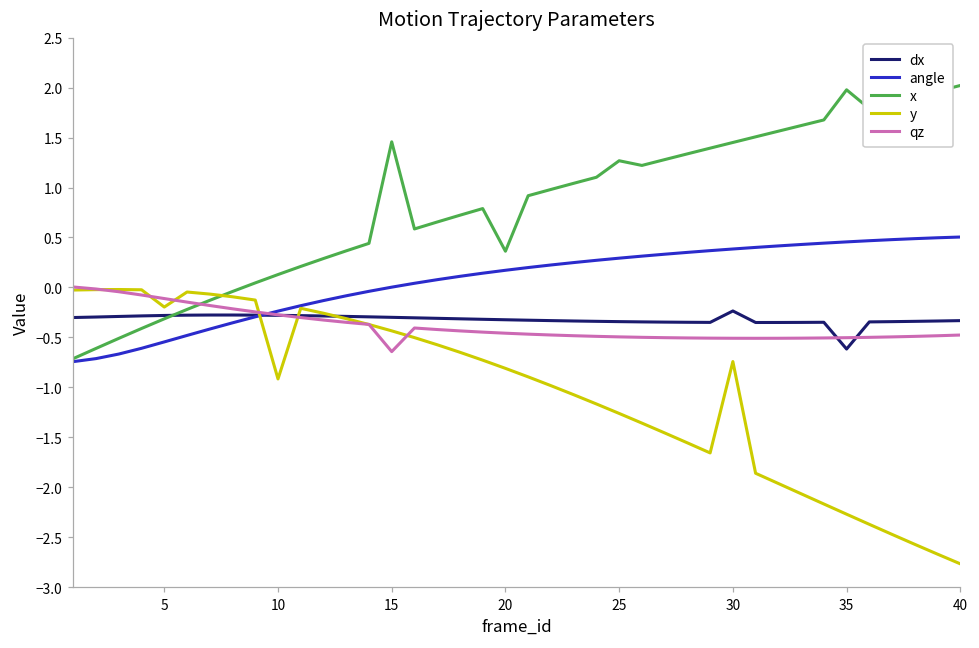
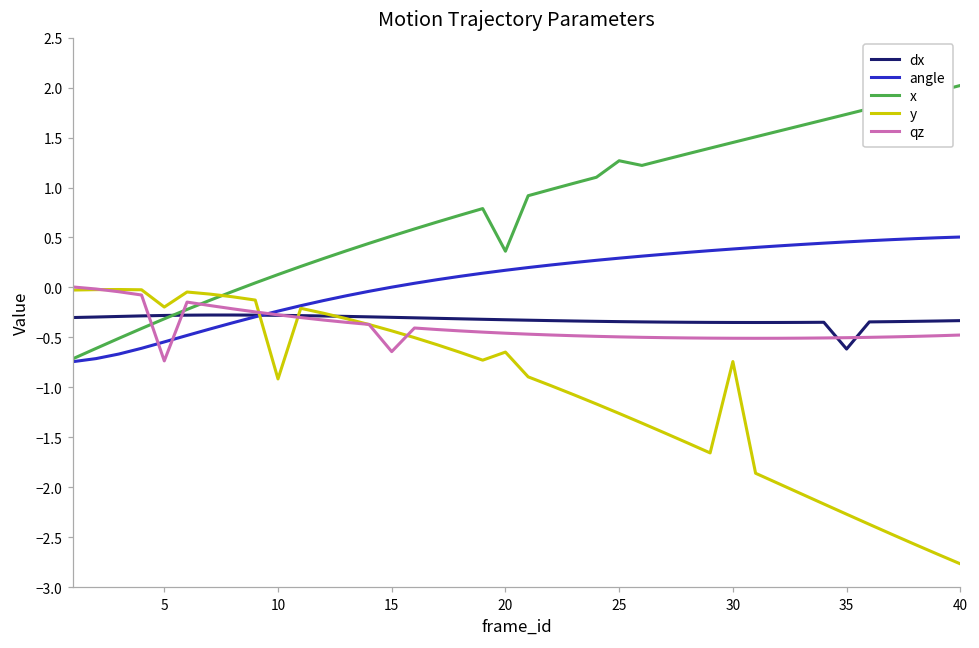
  {
    "dx": {
      "5": -0.3,
      "15": -0.3,
      "20": -0.3,
      "25": -0.3,
-     "30": -0.2,
+     "30": -0.4,
      "35": -0.6,
      "40": -0.3
    },
    "angle": {
      "5": -0.5,
      "10": -0.2,
      "15": 0.0,
      "20": 0.2,
      "25": 0.3,
      "30": 0.4,
      "35": 0.5,
      "40": 0.5
    },
    "x": {
      "5": -0.3,
      "10": 0.1,
-     "15": 1.5,
+     "15": 0.5,
      "20": 0.4,
      "25": 1.3,
      "30": 1.5,
-     "35": 2.0,
+     "35": 1.7,
      "40": 2.0
    },
    "y": {
      "5": -0.2,
      "10": -0.9,
      "15": -0.4,
-     "20": -0.8,
+     "20": -0.6,
      "25": -1.3,
      "30": -0.7,
      "35": -2.3,
      "40": -2.8
    },
    "qz": {
-     "5": -0.1,
+     "5": -0.7,
      "15": -0.6,
      "20": -0.5,
      "25": -0.5,
      "30": -0.5,
      "35": -0.5,
      "40": -0.5
    }
  }
